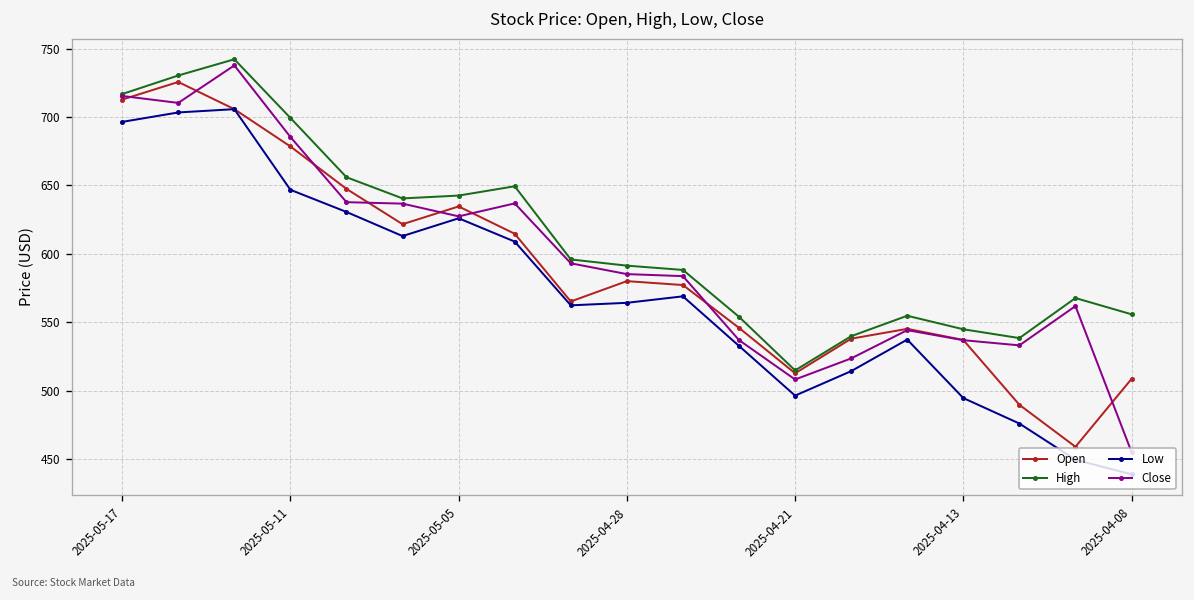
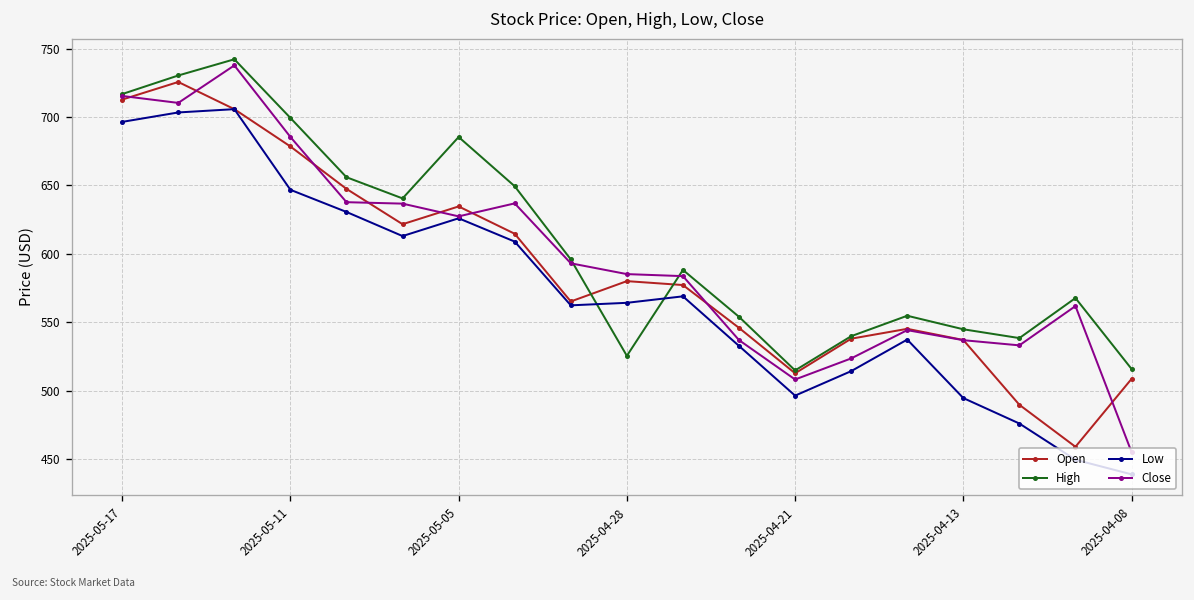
  {
    "Open": {
      "2025-05-17": 713,
      "2025-05-11": 678,
      "2025-05-05": 635,
      "2025-04-28": 580,
      "2025-04-08": 509
    },
    "High": {
      "2025-05-11": 699,
-     "2025-05-05": 643,
-     "2025-04-28": 591,
+     "2025-05-05": 685,
+     "2025-04-28": 525,
      "2025-04-13": 545,
-     "2025-04-08": 556
+     "2025-04-08": 516
    },
    "Low": {
      "2025-05-17": 696,
      "2025-05-11": 647,
      "2025-04-28": 564,
      "2025-04-21": 496,
      "2025-04-13": 495
    },
    "Close": {
      "2025-05-11": 685,
      "2025-04-28": 585,
      "2025-04-21": 508
    }
  }
